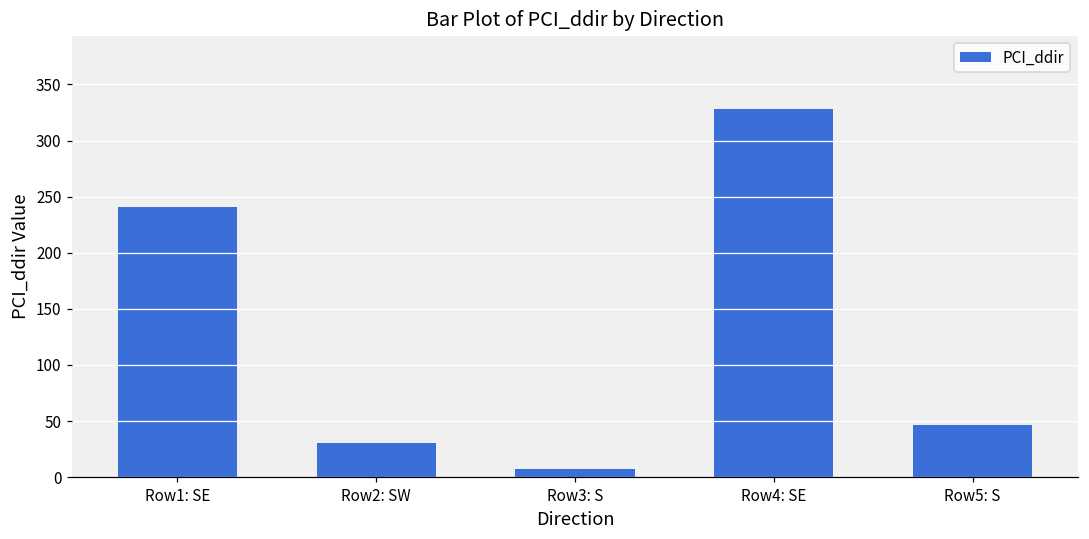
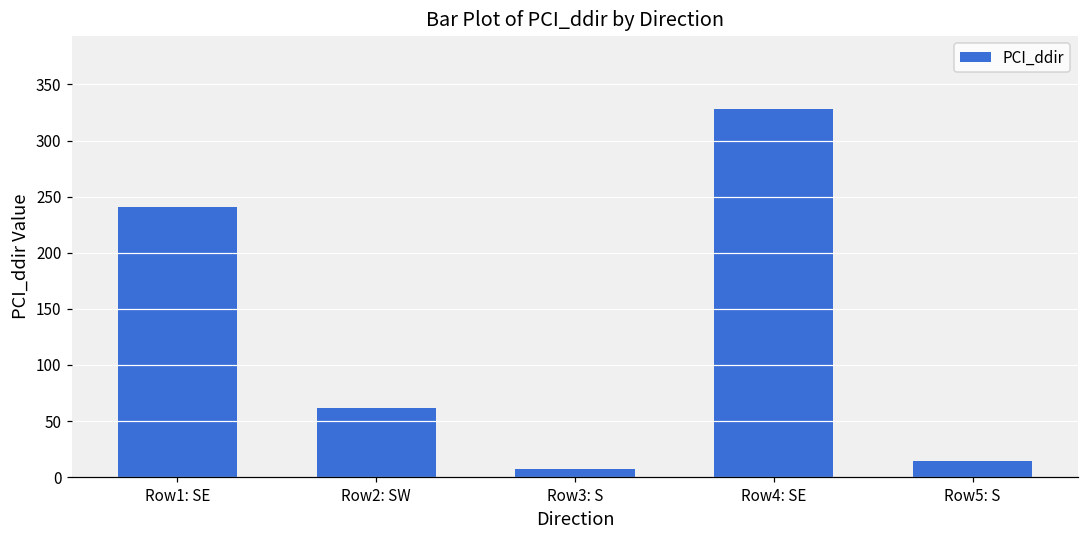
  {
    "Row1: SE": 241,
-   "Row2: SW": 30,
+   "Row2: SW": 62,
    "Row3: S": 7,
    "Row4: SE": 328,
-   "Row5: S": 46
+   "Row5: S": 14
  }
